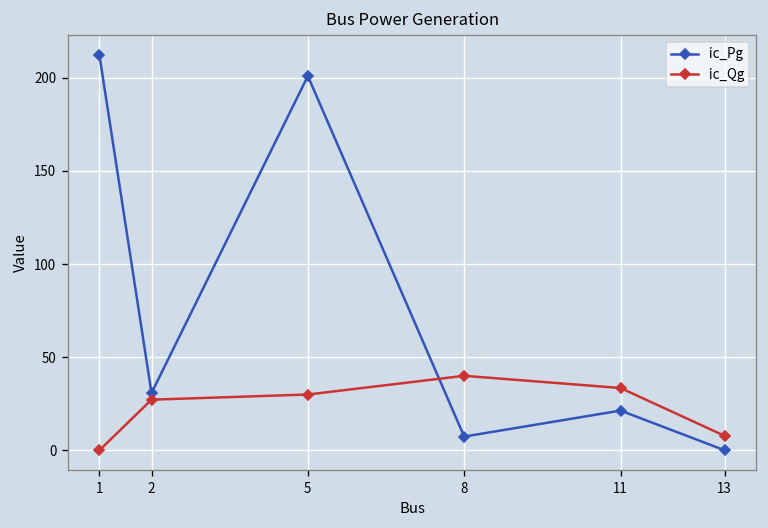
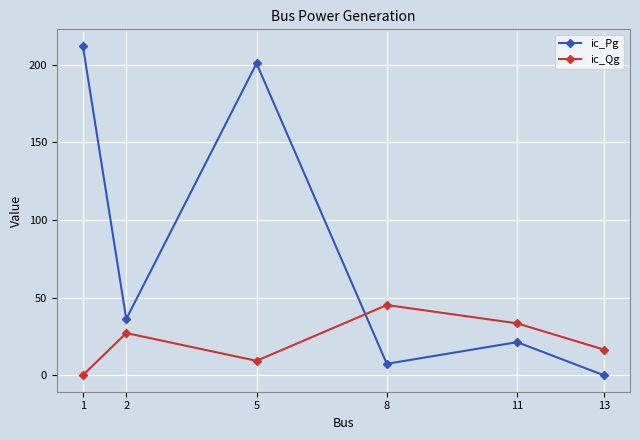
  {
    "ic_Pg": {
      "1": 212,
-     "2": 31,
+     "2": 36,
      "5": 201,
      "8": 7,
      "11": 21,
      "13": 0
    },
    "ic_Qg": {
      "1": 0,
      "2": 27,
-     "5": 30,
-     "8": 40,
+     "5": 9,
+     "8": 45,
      "11": 33,
-     "13": 8
+     "13": 17
    }
  }
